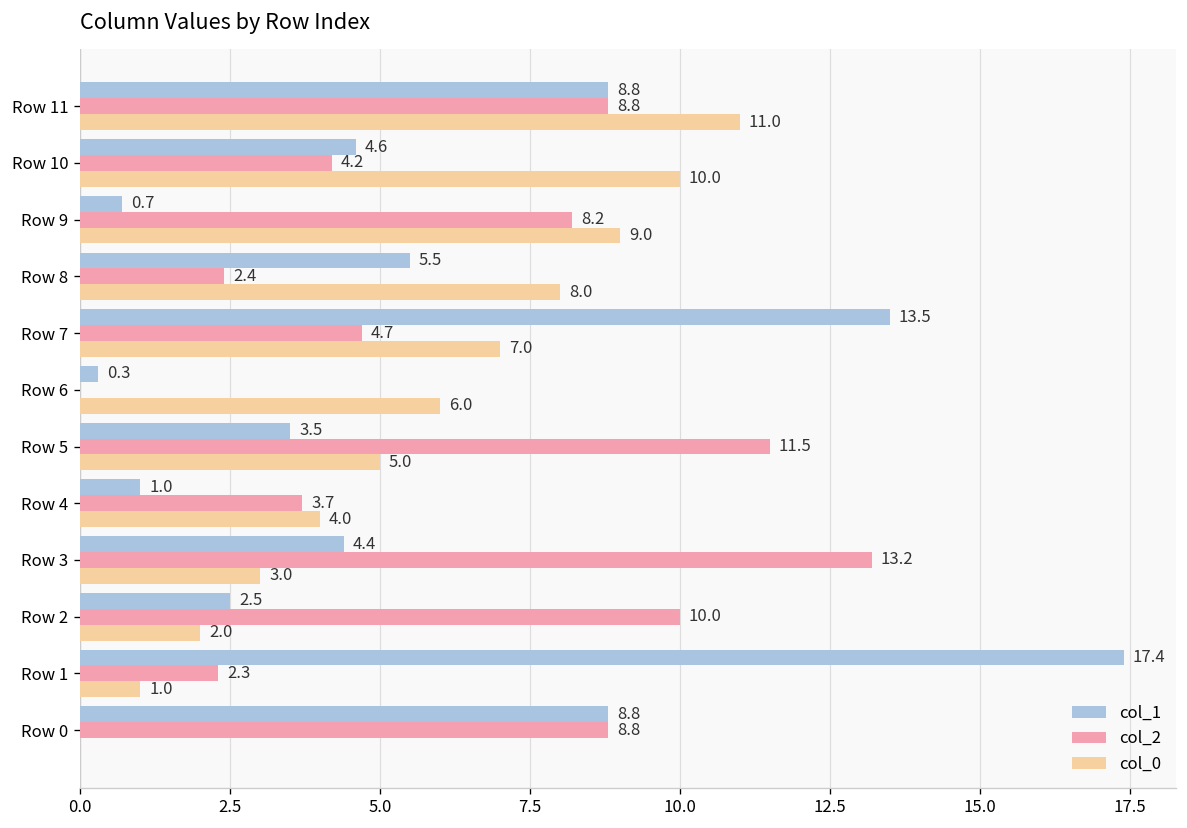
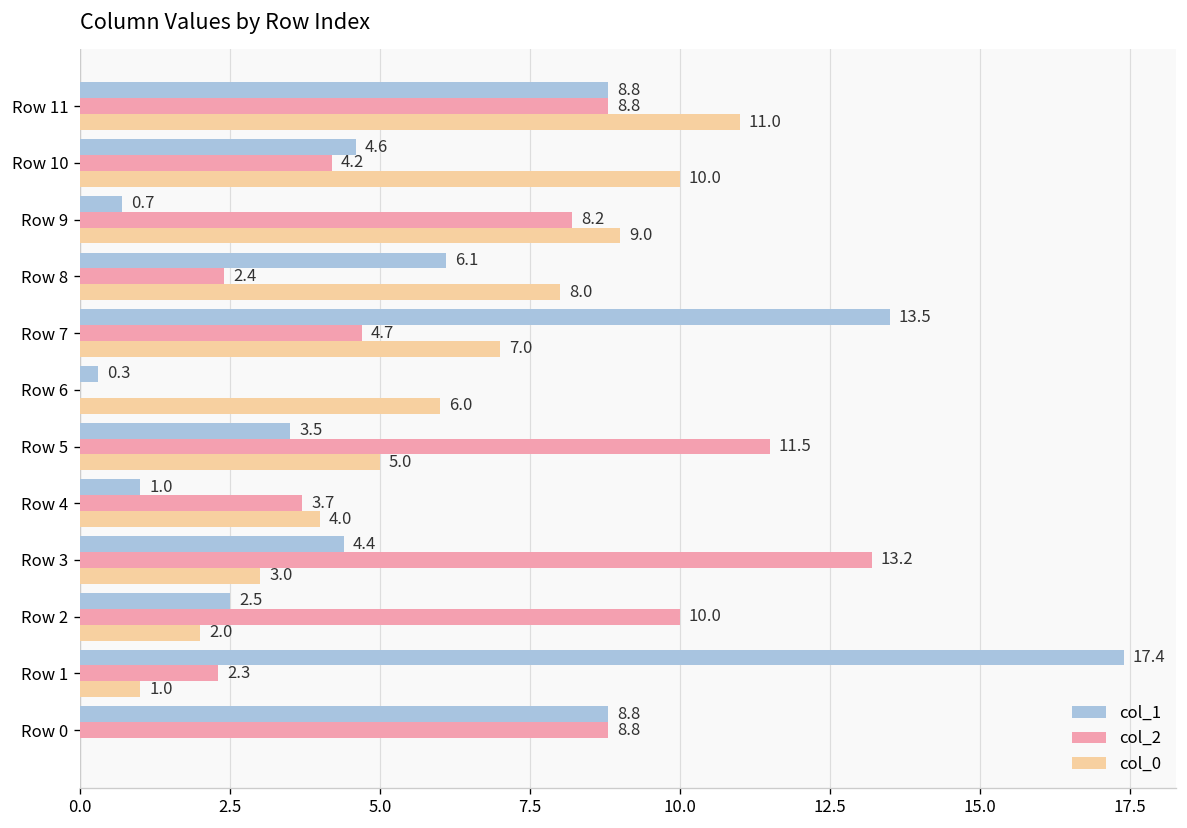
  {
    "col_1": {
      "Row 11": 8.8,
      "Row 10": 4.6,
      "Row 9": 0.7,
-     "Row 8": 5.5,
+     "Row 8": 6.1,
      "Row 7": 13.5,
      "Row 6": 0.3,
      "Row 5": 3.5,
      "Row 4": 1.0,
      "Row 3": 4.4,
      "Row 2": 2.5,
      "Row 1": 17.4,
      "Row 0": 8.8
    }
  }
